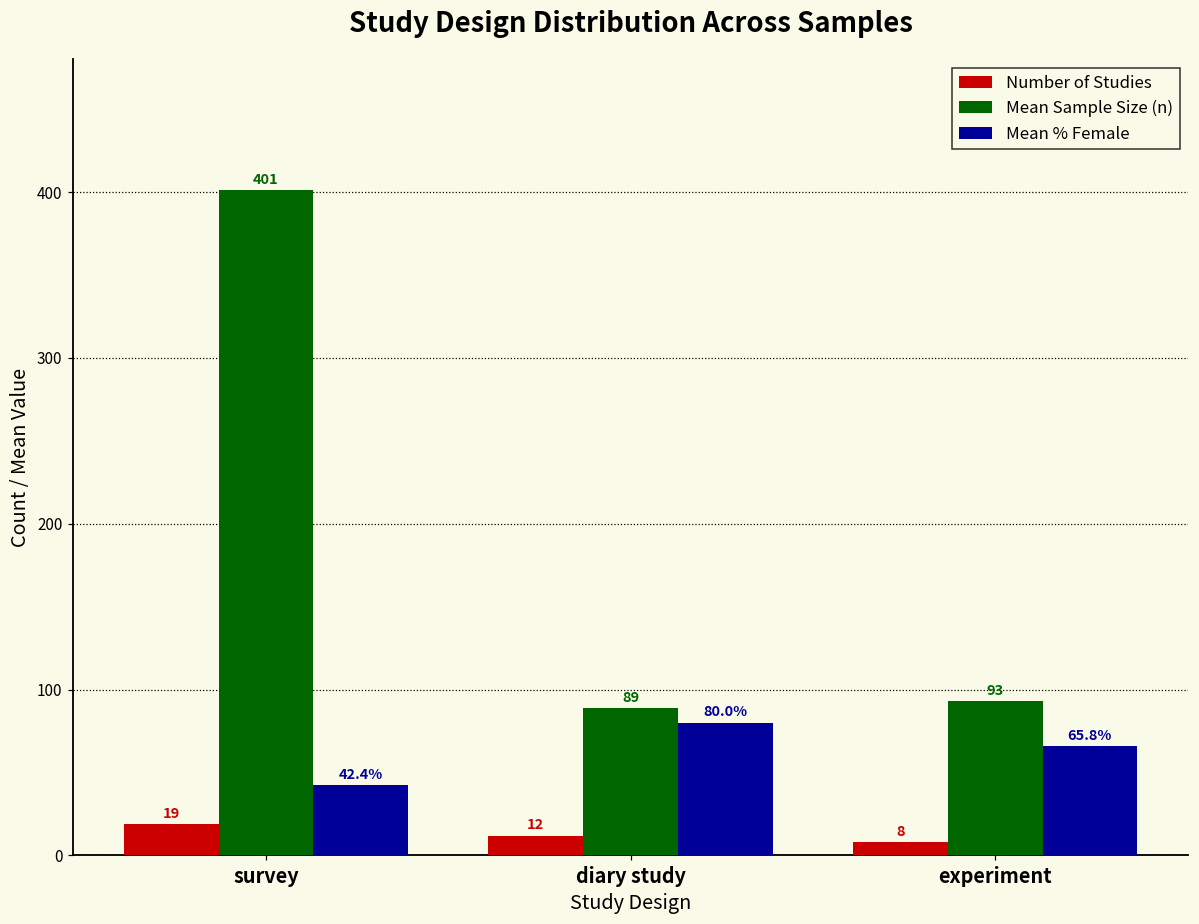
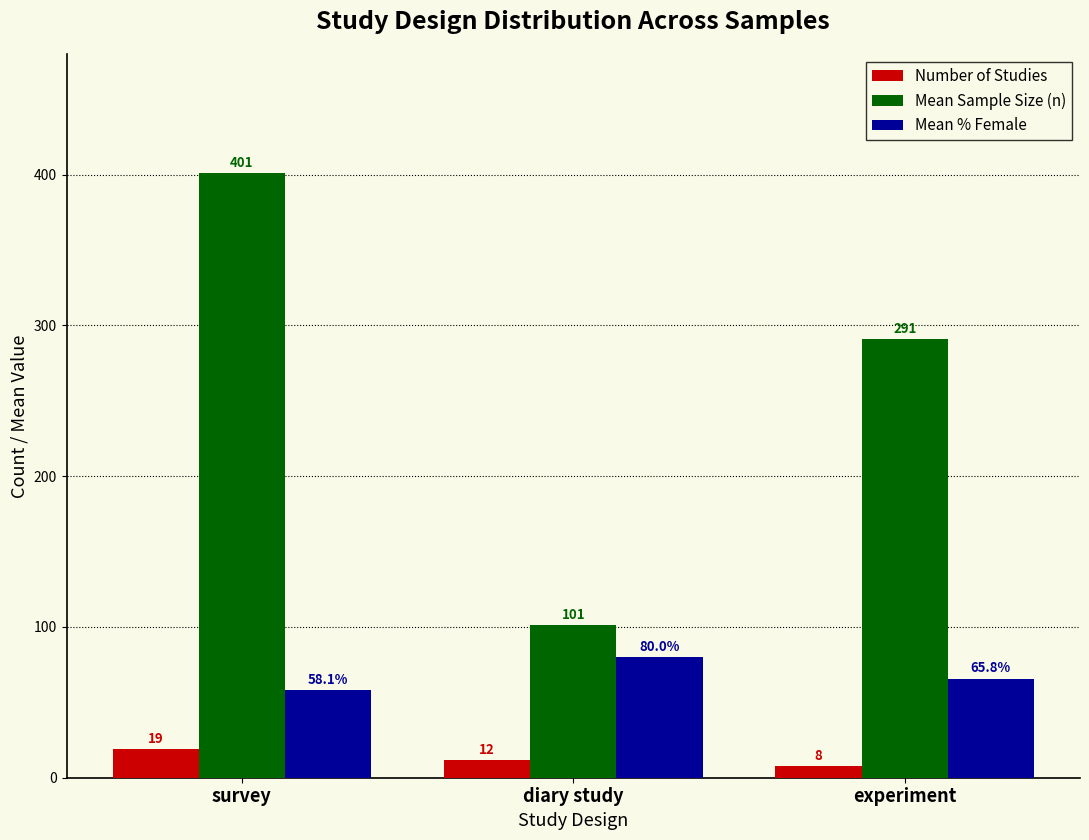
  {
    "Number of Studies": {
      "survey": "19",
      "diary study": "12",
      "experiment": "8"
    },
    "Mean Sample Size (n)": {
      "survey": "401",
-     "diary study": "89",
-     "experiment": "93"
+     "diary study": "101",
+     "experiment": "291"
    },
    "Mean % Female": {
-     "survey": "42.4%",
+     "survey": "58.1%",
      "diary study": "80.0%",
      "experiment": "65.8%"
    }
  }
